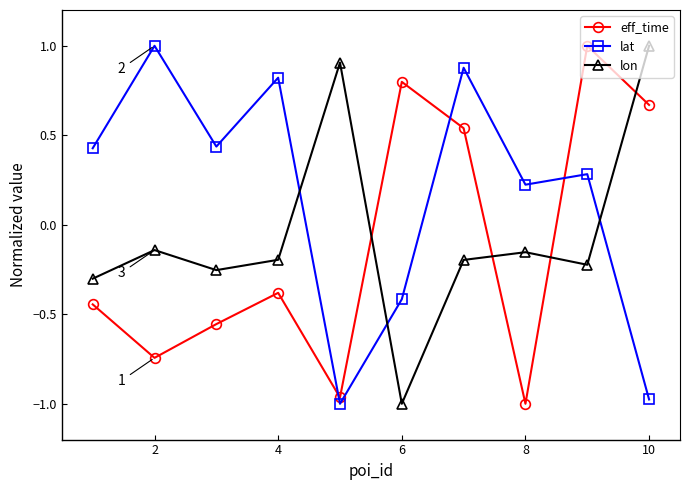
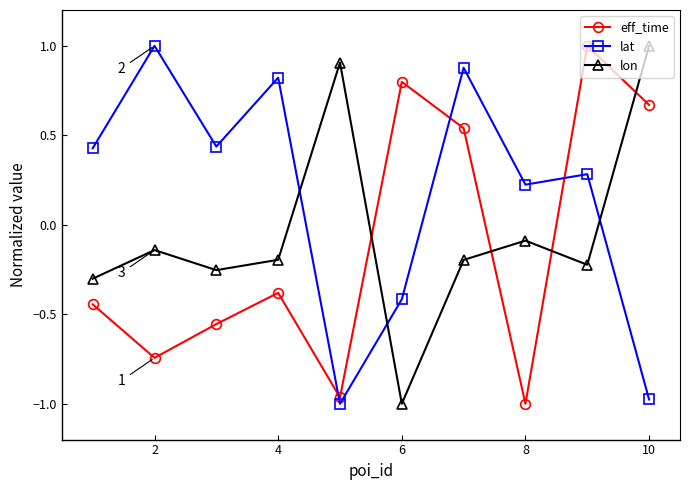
  {
    "eff_time": {
      "4": -0.38,
      "6": 0.80,
      "8": -1.00,
      "10": 0.67
    },
    "lat": {
      "4": 0.82,
      "6": -0.42,
      "8": 0.22,
      "10": -0.98
    },
    "lon": {
      "4": -0.20,
      "6": -1.00,
-     "8": -0.15
+     "8": -0.09
    }
  }
